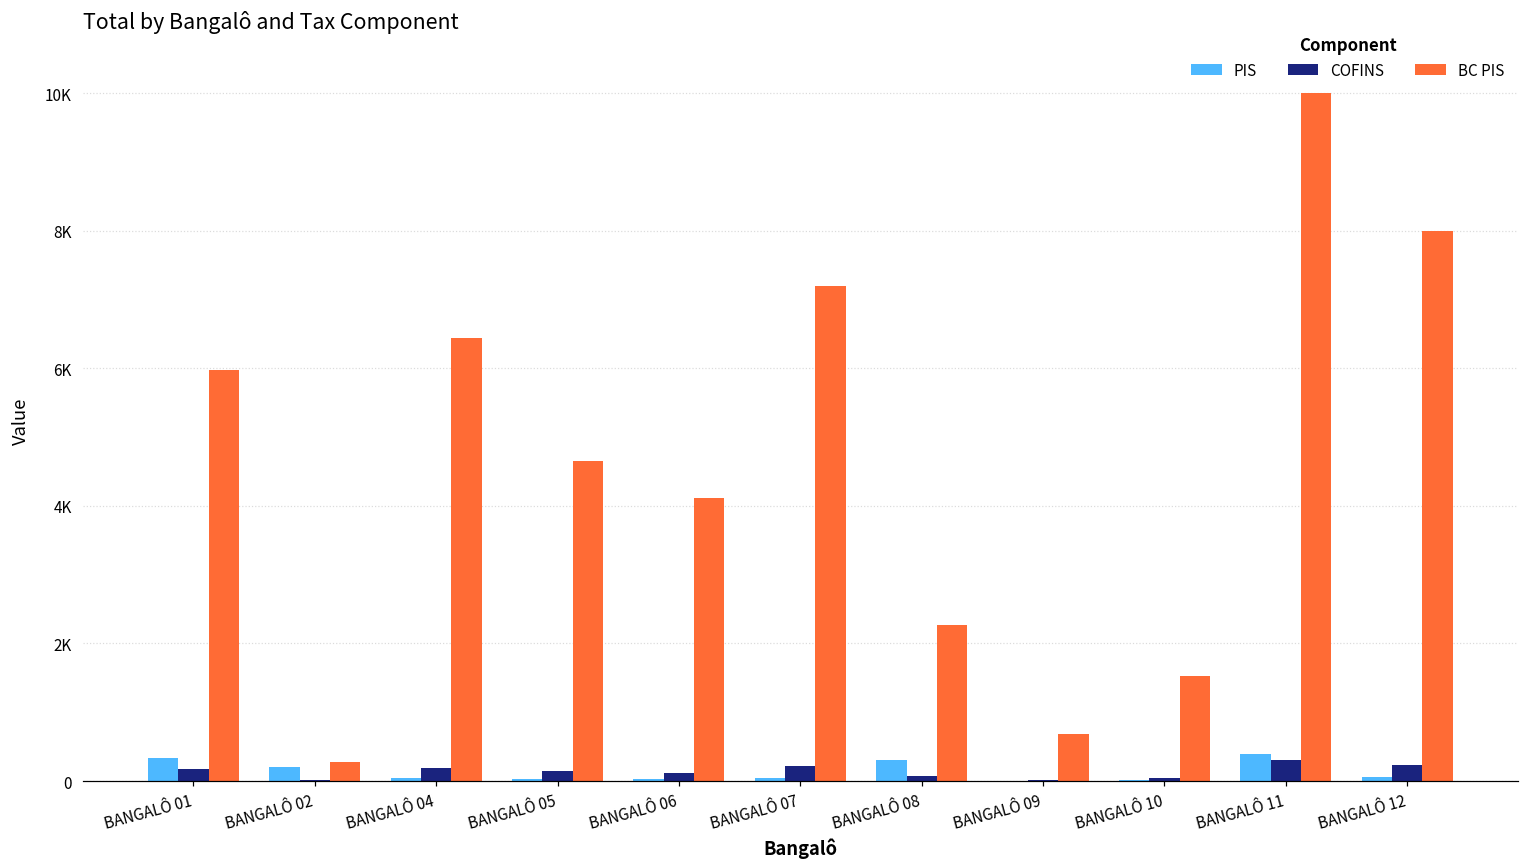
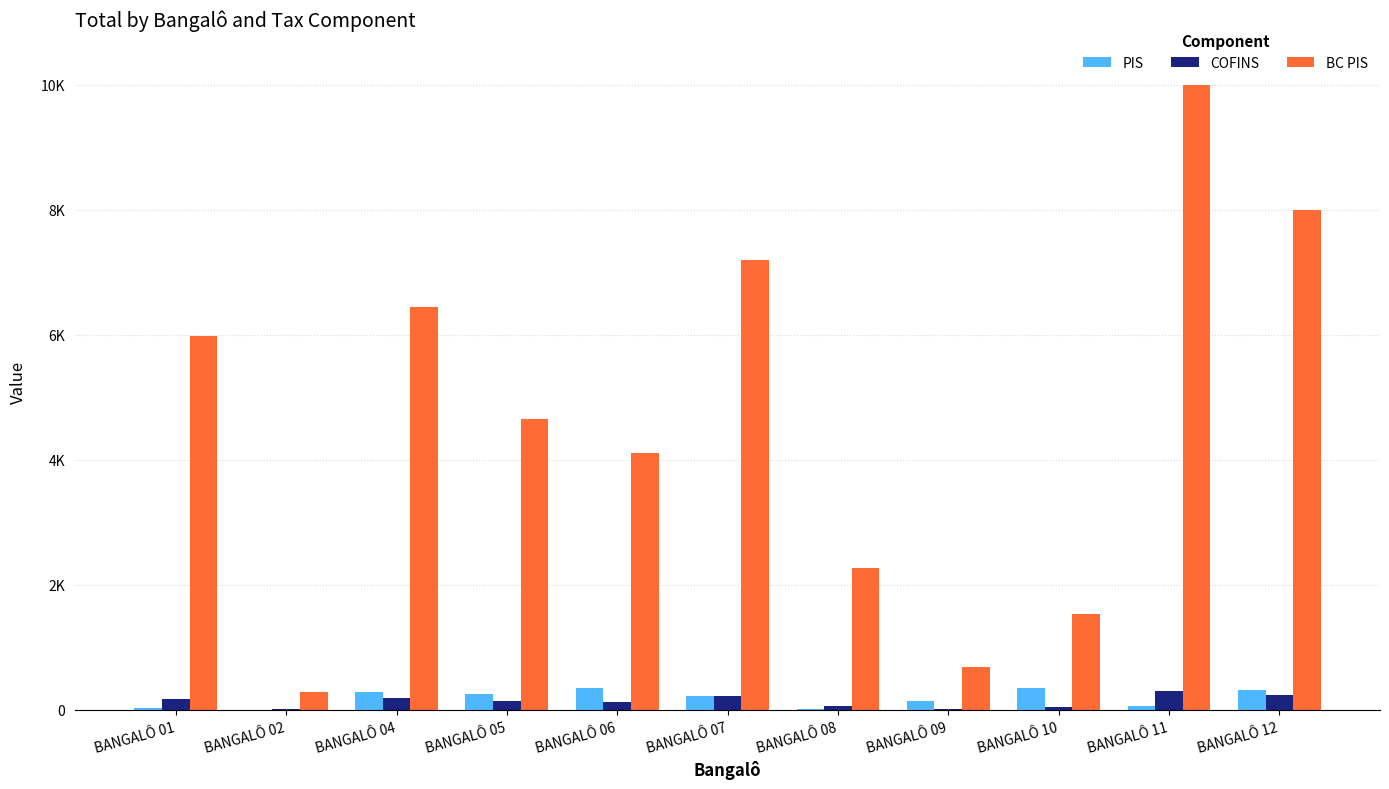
  {
    "PIS": {
-     "BANGALÔ 01": 300,
-     "BANGALÔ 02": 200,
-     "BANGALÔ 04": 0,
-     "BANGALÔ 05": 0,
-     "BANGALÔ 06": 0,
-     "BANGALÔ 07": 0,
-     "BANGALÔ 08": 300,
-     "BANGALÔ 09": 0,
-     "BANGALÔ 10": 0,
-     "BANGALÔ 11": 400,
-     "BANGALÔ 12": 100
+     "BANGALÔ 01": 0,
+     "BANGALÔ 02": 0,
+     "BANGALÔ 04": 300,
+     "BANGALÔ 05": 300,
+     "BANGALÔ 06": 400,
+     "BANGALÔ 07": 200,
+     "BANGALÔ 08": 0,
+     "BANGALÔ 09": 100,
+     "BANGALÔ 10": 400,
+     "BANGALÔ 11": 100,
+     "BANGALÔ 12": 300
    },
    "COFINS": {
      "BANGALÔ 01": 200,
      "BANGALÔ 04": 200,
      "BANGALÔ 05": 100,
      "BANGALÔ 06": 100,
      "BANGALÔ 07": 200,
      "BANGALÔ 08": 100,
      "BANGALÔ 10": 0,
      "BANGALÔ 11": 300,
      "BANGALÔ 12": 200
    },
    "BC PIS": {
      "BANGALÔ 01": 6000,
      "BANGALÔ 02": 300,
      "BANGALÔ 04": 6400,
      "BANGALÔ 05": 4700,
      "BANGALÔ 06": 4100,
      "BANGALÔ 07": 7200,
      "BANGALÔ 08": 2300,
      "BANGALÔ 09": 700,
      "BANGALÔ 10": 1500,
      "BANGALÔ 11": 10000,
      "BANGALÔ 12": 8000
    }
  }
